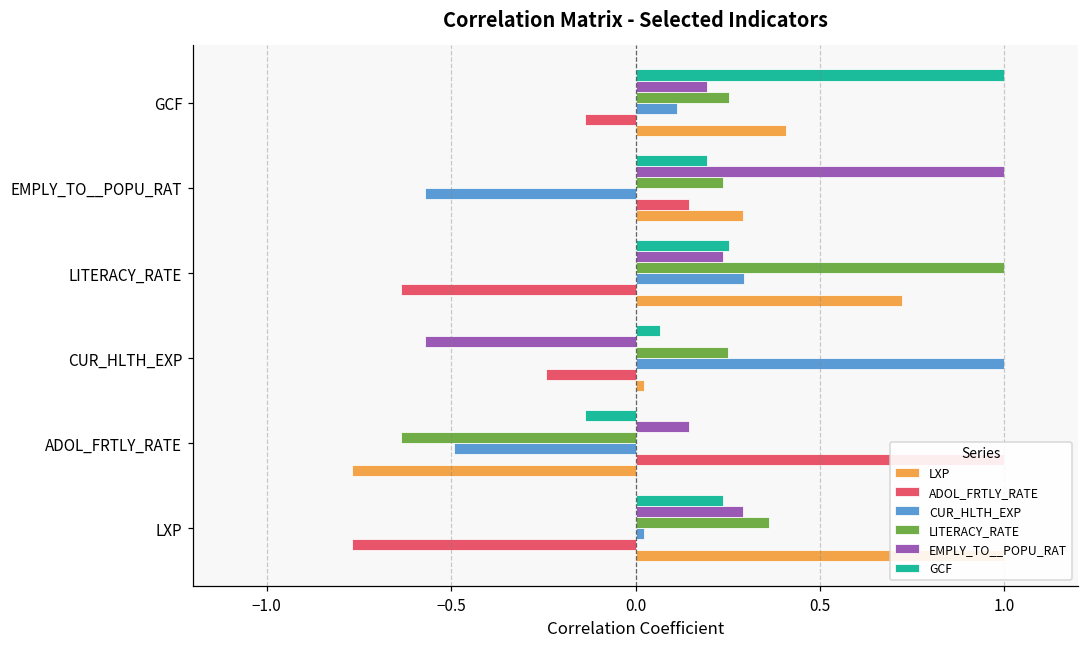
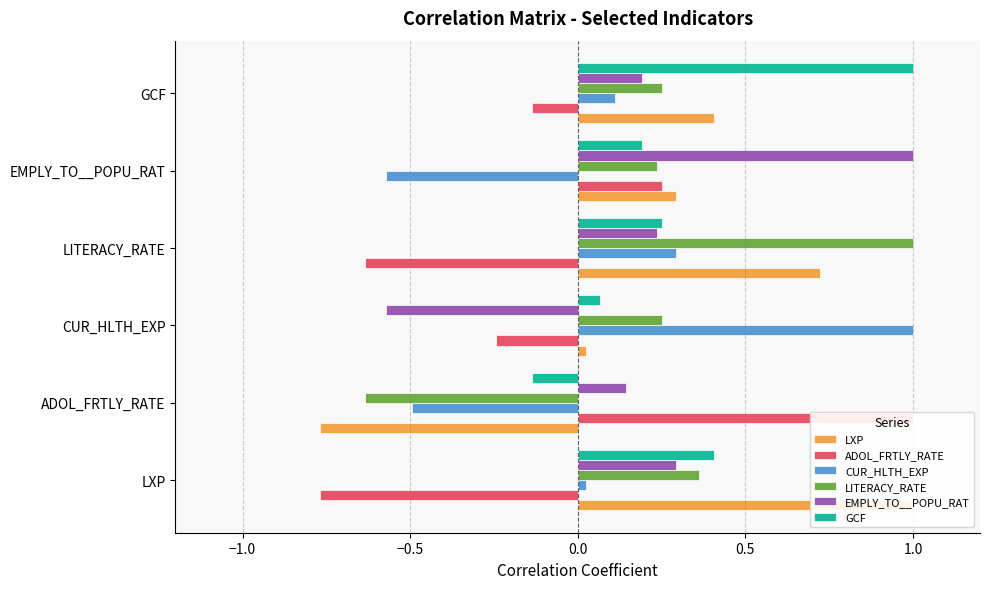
  {
    "LXP": {
      "GCF": 0.41,
      "EMPLY_TO__POPU_RAT": 0.29,
      "LITERACY_RATE": 0.72,
      "CUR_HLTH_EXP": 0.02,
      "ADOL_FRTLY_RATE": -0.77
    },
    "ADOL_FRTLY_RATE": {
      "GCF": -0.14,
-     "EMPLY_TO__POPU_RAT": 0.15,
+     "EMPLY_TO__POPU_RAT": 0.25,
      "LITERACY_RATE": -0.64,
      "CUR_HLTH_EXP": -0.24,
      "LXP": -0.77
    },
    "CUR_HLTH_EXP": {
      "GCF": 0.11,
      "EMPLY_TO__POPU_RAT": -0.57,
      "LITERACY_RATE": 0.29,
      "CUR_HLTH_EXP": 1.00,
      "ADOL_FRTLY_RATE": -0.49,
      "LXP": 0.02
    },
    "LITERACY_RATE": {
      "GCF": 0.25,
      "EMPLY_TO__POPU_RAT": 0.24,
      "LITERACY_RATE": 1.00,
      "CUR_HLTH_EXP": 0.25,
      "ADOL_FRTLY_RATE": -0.64,
      "LXP": 0.36
    },
    "EMPLY_TO__POPU_RAT": {
      "GCF": 0.19,
      "EMPLY_TO__POPU_RAT": 1.00,
      "LITERACY_RATE": 0.24,
      "CUR_HLTH_EXP": -0.57,
      "ADOL_FRTLY_RATE": 0.15,
      "LXP": 0.29
    },
    "GCF": {
      "GCF": 1.00,
      "EMPLY_TO__POPU_RAT": 0.19,
      "LITERACY_RATE": 0.25,
      "CUR_HLTH_EXP": 0.07,
      "ADOL_FRTLY_RATE": -0.14,
-     "LXP": 0.24
+     "LXP": 0.41
    }
  }
